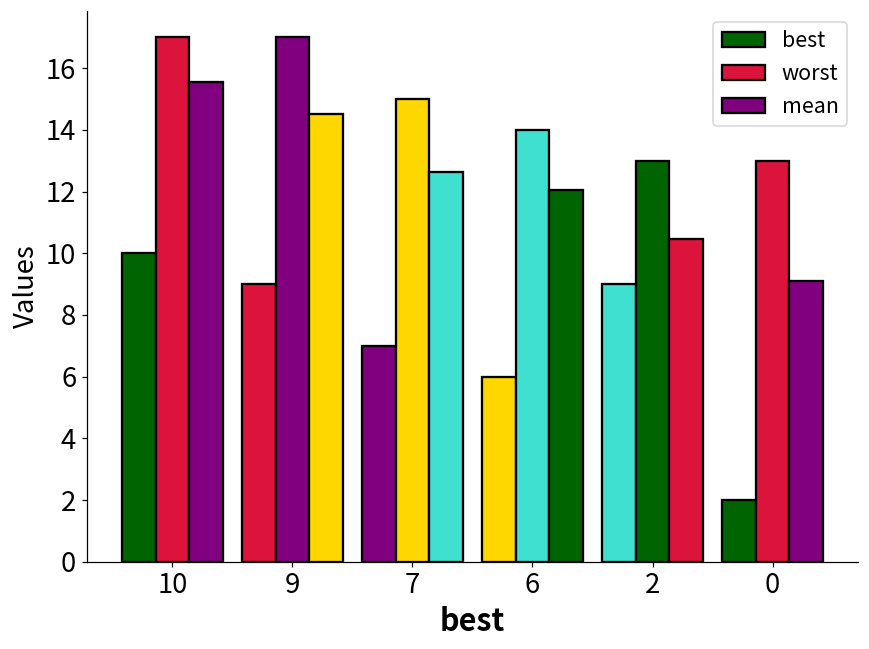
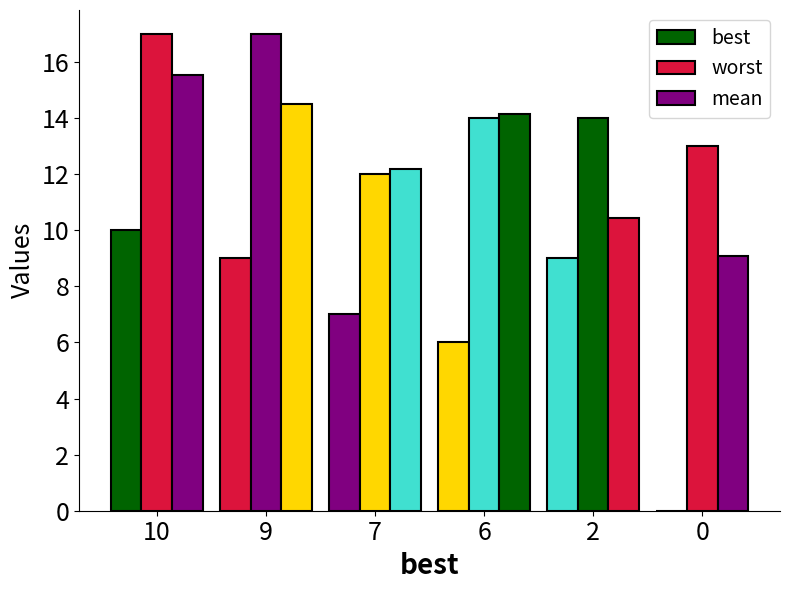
  {
    "best": {
      "10": 10,
      "9": 9,
      "7": 7,
      "6": 6,
      "2": 9,
-     "0": 2
+     "0": 0
    },
    "worst": {
      "10": 17,
      "9": 17,
-     "7": 15,
+     "7": 12,
      "6": 14,
-     "2": 13,
+     "2": 14,
      "0": 13
    },
    "mean": {
      "10": 15.6,
      "9": 14.5,
-     "7": 12.6,
-     "6": 12.1,
+     "7": 12.2,
+     "6": 14.1,
      "2": 10.5,
      "0": 9.1
    }
  }
